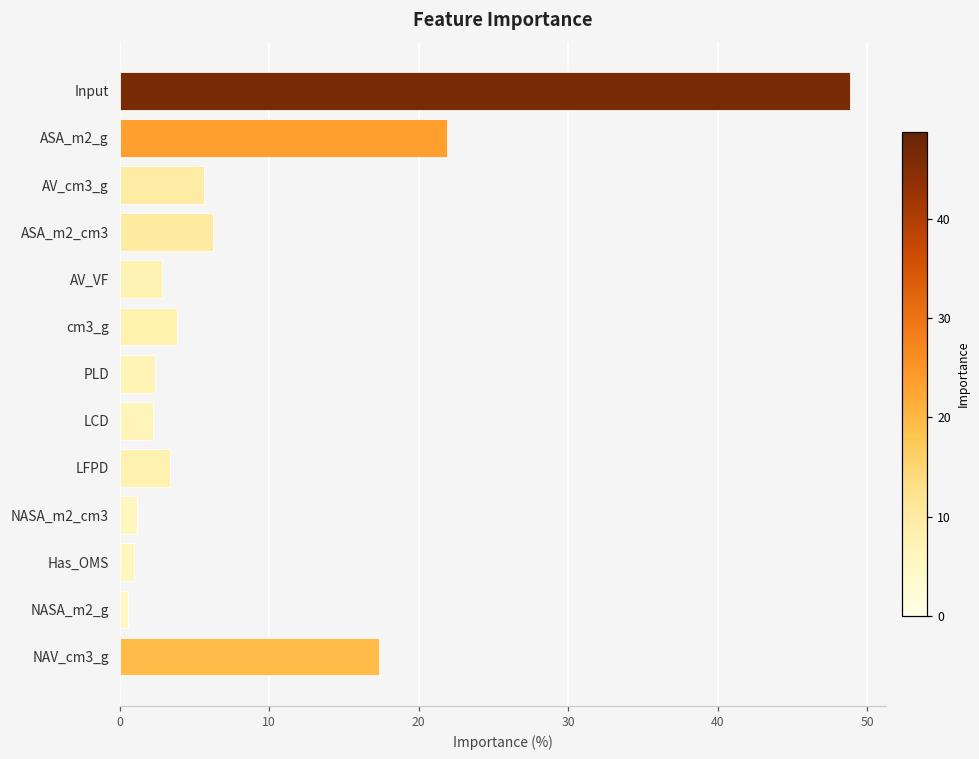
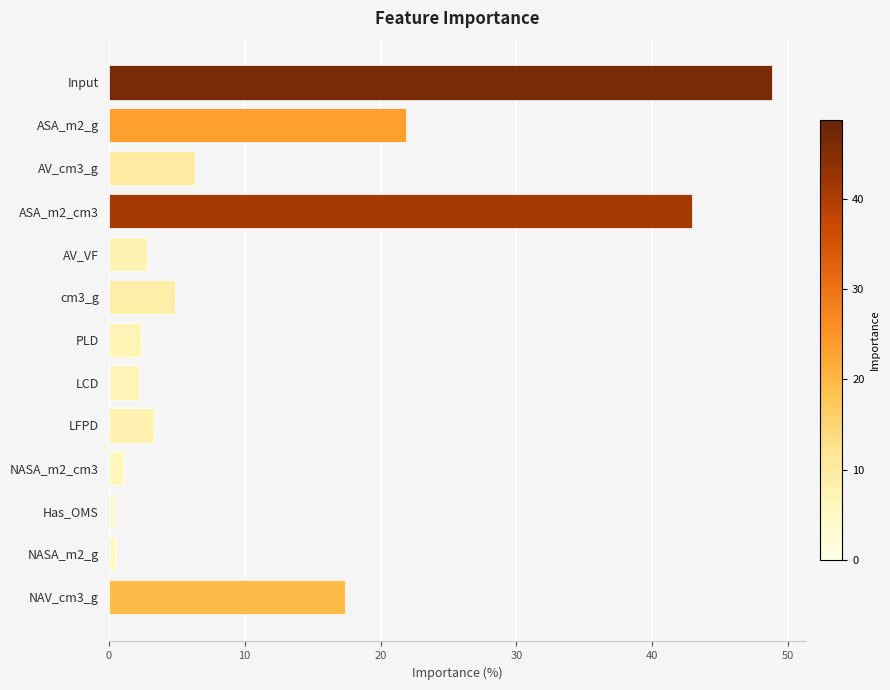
  {
    "Input": 48.8,
    "ASA_m2_g": 21.9,
-   "AV_cm3_g": 5.7,
-   "ASA_m2_cm3": 6.2,
+   "AV_cm3_g": 6.3,
+   "ASA_m2_cm3": 42.9,
    "AV_VF": 2.9,
-   "cm3_g": 3.9,
+   "cm3_g": 4.9,
    "PLD": 2.4,
    "LCD": 2.2,
    "LFPD": 3.4,
    "NASA_m2_cm3": 1.2,
-   "Has_OMS": 1.0,
+   "Has_OMS": 0.4,
    "NASA_m2_g": 0.5,
    "NAV_cm3_g": 17.3
  }
